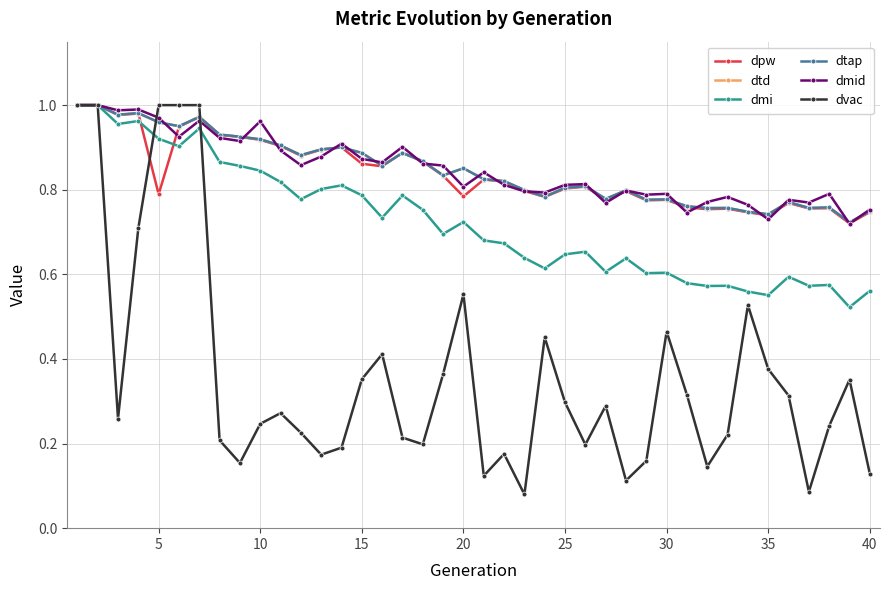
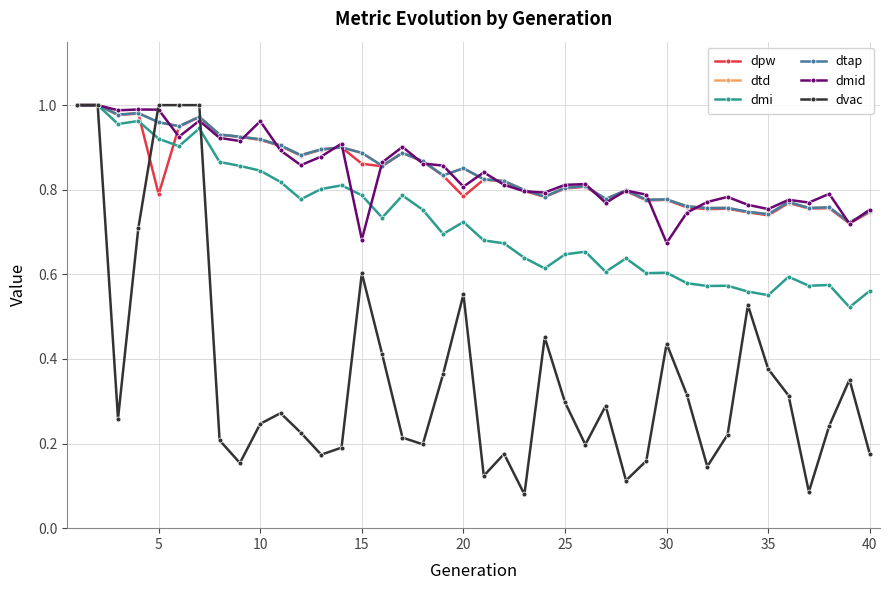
  {
    "dpw": {
      "5": 0.79,
      "15": 0.86,
      "20": 0.78
    },
    "dmid": {
-     "5": 0.97,
+     "5": 0.99,
      "10": 0.96,
-     "15": 0.87,
+     "15": 0.68,
      "20": 0.81,
      "25": 0.81,
-     "30": 0.79,
-     "35": 0.73
+     "30": 0.67,
+     "35": 0.75
    },
    "dvac": {
      "5": 1.00,
      "10": 0.25,
-     "15": 0.35,
+     "15": 0.60,
      "20": 0.55,
      "25": 0.30,
-     "30": 0.46,
+     "30": 0.44,
      "35": 0.38,
-     "40": 0.13
+     "40": 0.18
    }
  }
